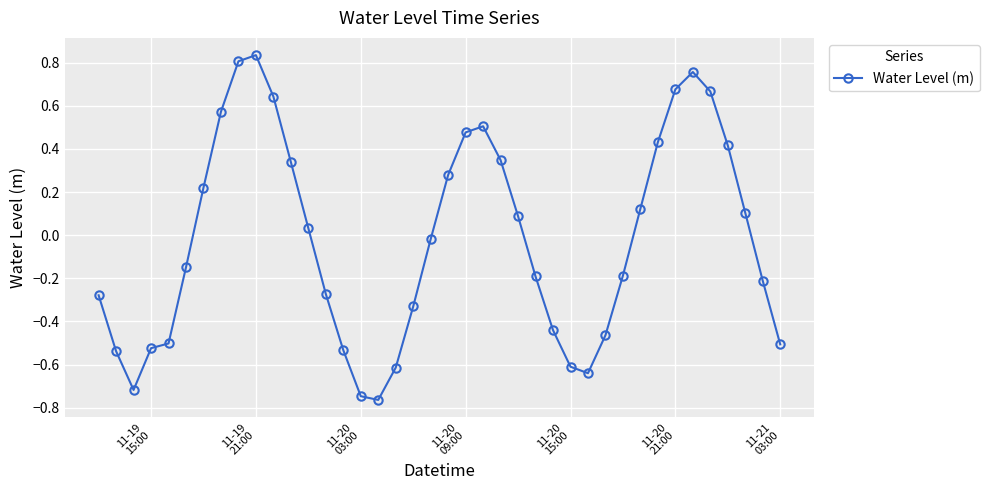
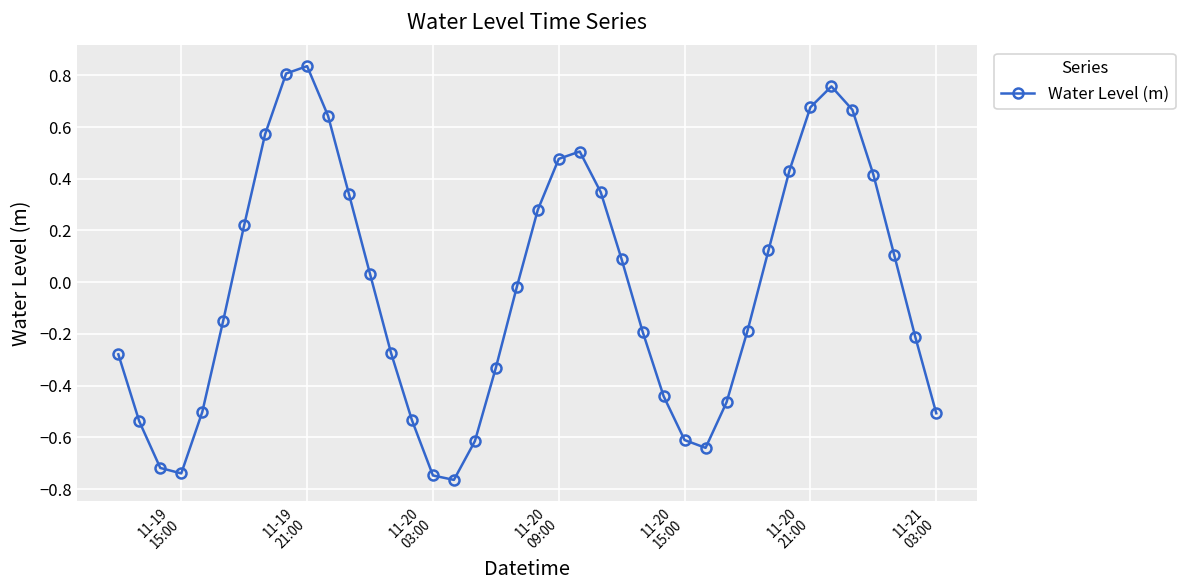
  {
-   "11-19 15:00": -0.52,
+   "11-19 15:00": -0.74,
    "11-19 21:00": 0.84,
    "11-20 03:00": -0.75,
    "11-20 09:00": 0.48,
    "11-20 15:00": -0.61,
    "11-20 21:00": 0.68,
    "11-21 03:00": -0.51
  }
